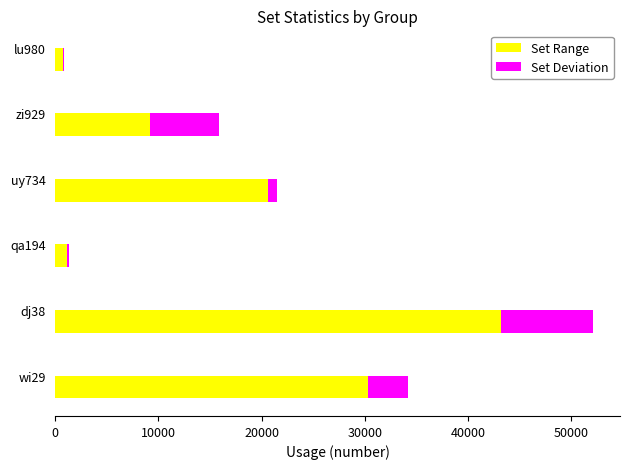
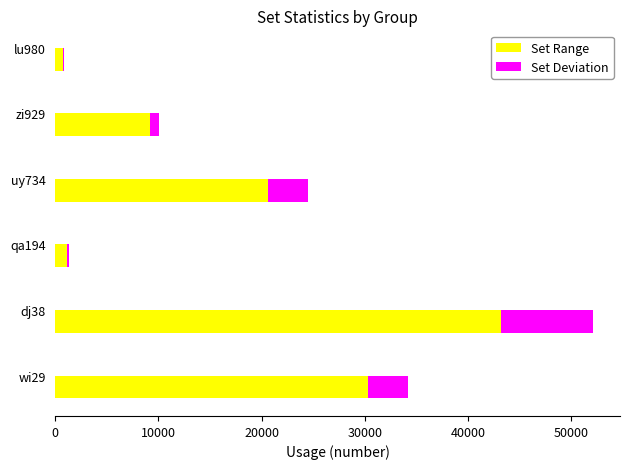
  {
    "Set Range": {
      "lu980": 700,
      "zi929": 9200,
      "uy734": 20600,
      "qa194": 1100,
      "dj38": 43200,
      "wi29": 30400
    },
    "Set Deviation": {
-     "zi929": 6700,
-     "uy734": 900,
+     "zi929": 800,
+     "uy734": 3900,
      "dj38": 8900,
      "wi29": 3800
    }
  }
